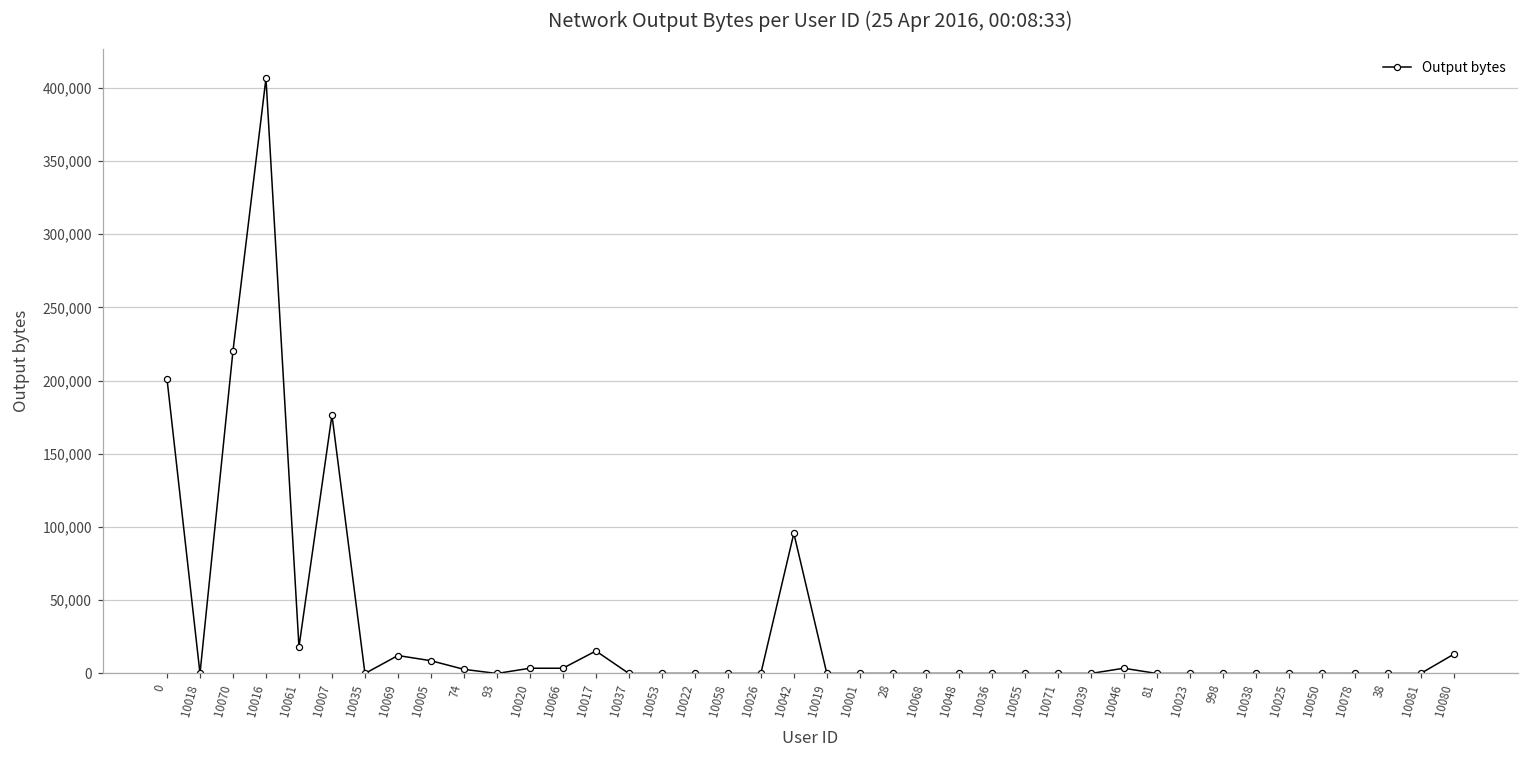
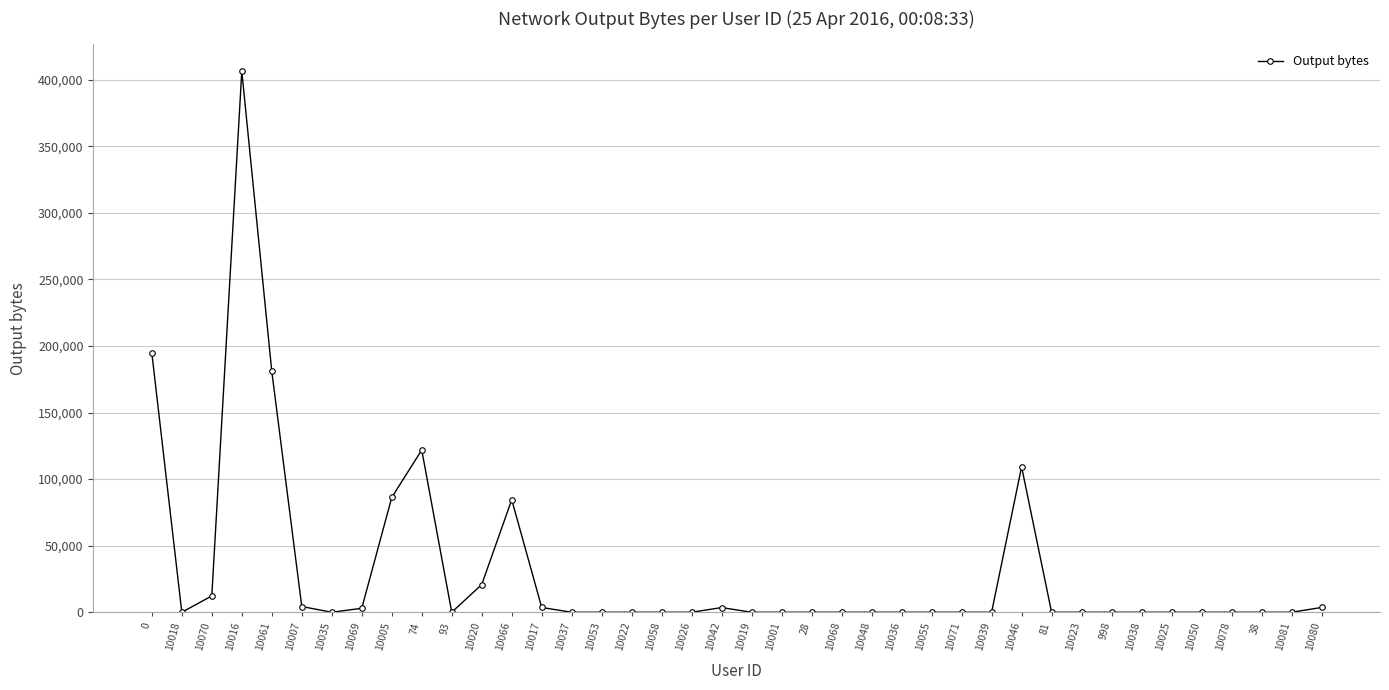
  {
-   "0": "201,000",
+   "0": "195,000",
    "10018": "0",
-   "10070": "220,000",
+   "10070": "12,000",
    "10016": "406,000",
-   "10061": "18,000",
-   "10007": "176,000",
+   "10061": "181,000",
+   "10007": "4,000",
    "10035": "0",
-   "10069": "12,000",
-   "10005": "9,000",
-   "74": "3,000",
+   "10069": "3,000",
+   "10005": "86,000",
+   "74": "122,000",
    "93": "0",
-   "10020": "4,000",
-   "10066": "4,000",
-   "10017": "15,000",
+   "10020": "21,000",
+   "10066": "85,000",
+   "10017": "4,000",
    "10037": "0",
    "10053": "0",
    "10022": "0",
    "10058": "0",
    "10026": "0",
-   "10042": "96,000",
+   "10042": "4,000",
    "10019": "0",
    "10001": "0",
    "28": "0",
    "10068": "0",
    "10048": "0",
    "10036": "0",
    "10055": "0",
    "10071": "0",
    "10039": "0",
-   "10046": "4,000",
+   "10046": "109,000",
    "81": "0",
    "10023": "0",
    "998": "0",
    "10038": "0",
    "10025": "0",
    "10050": "0",
    "10078": "0",
    "38": "0",
    "10081": "0",
-   "10080": "13,000"
+   "10080": "4,000"
  }
